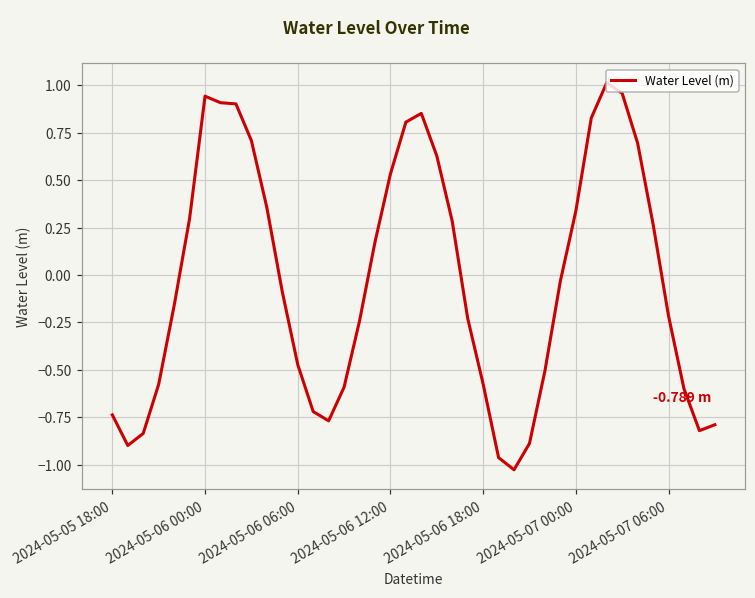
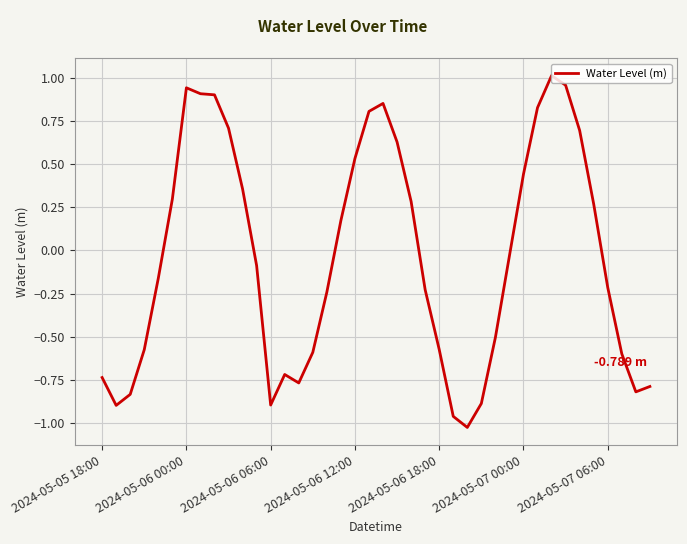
  {
    "2024-05-05 18:00": -0.74,
    "2024-05-06 00:00": 0.94,
-   "2024-05-06 06:00": -0.47,
+   "2024-05-06 06:00": -0.90,
    "2024-05-06 12:00": 0.53,
    "2024-05-06 18:00": -0.57,
-   "2024-05-07 00:00": 0.34,
+   "2024-05-07 00:00": 0.44,
    "2024-05-07 06:00": -0.21
  }
